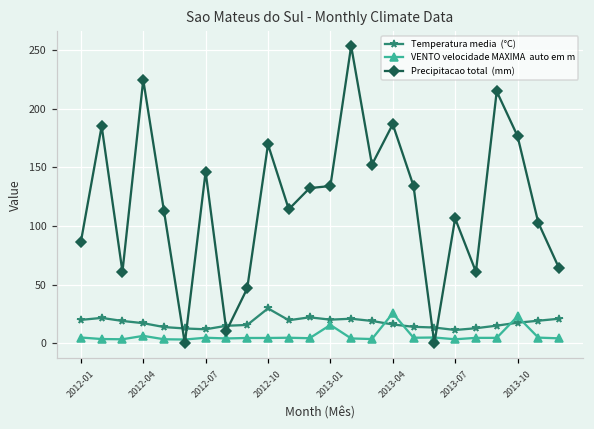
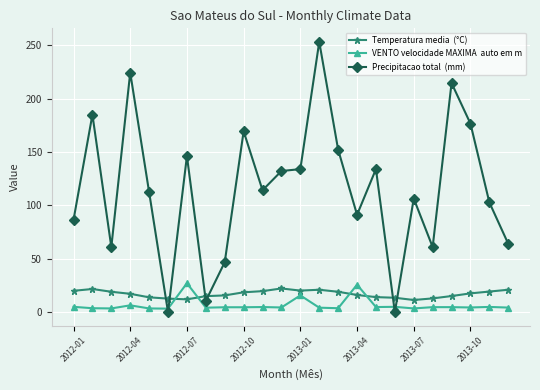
  {
    "Temperatura media (°C)": {
      "2012-01": 20,
      "2012-04": 17,
      "2012-07": 12,
-     "2012-10": 30,
+     "2012-10": 19,
      "2013-01": 20,
      "2013-04": 16,
      "2013-07": 11,
      "2013-10": 18
    },
    "VENTO velocidade MAXIMA auto em m": {
      "2012-01": 5,
      "2012-04": 6,
-     "2012-07": 5,
+     "2012-07": 27,
      "2012-10": 5,
      "2013-01": 16,
      "2013-04": 26,
      "2013-07": 4,
-     "2013-10": 23
+     "2013-10": 4
    },
    "Precipitacao total (mm)": {
      "2012-01": 86,
      "2012-04": 224,
      "2012-07": 146,
      "2012-10": 169,
      "2013-01": 134,
-     "2013-04": 187,
+     "2013-04": 91,
      "2013-07": 106,
      "2013-10": 177
    }
  }
